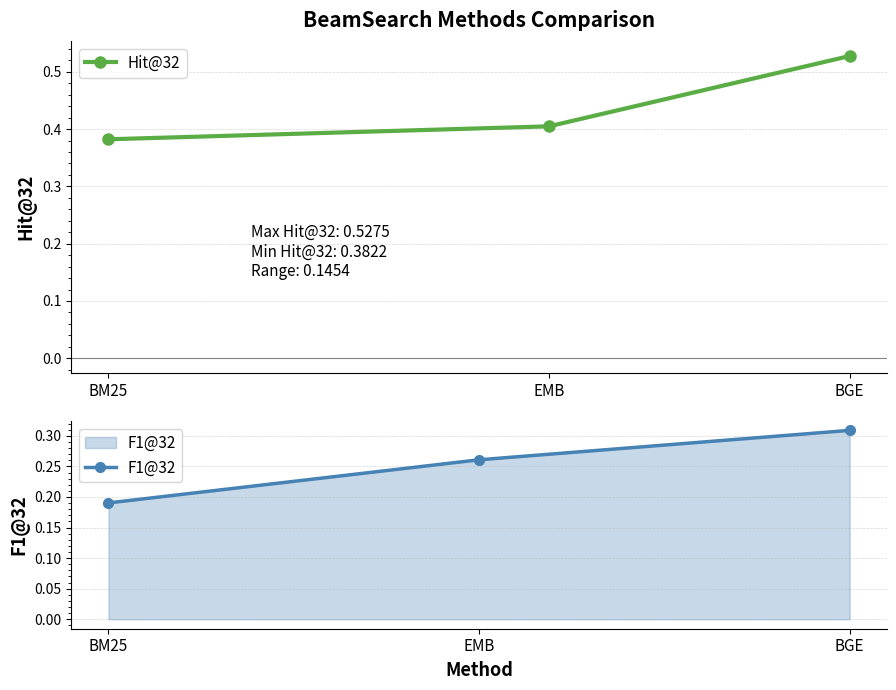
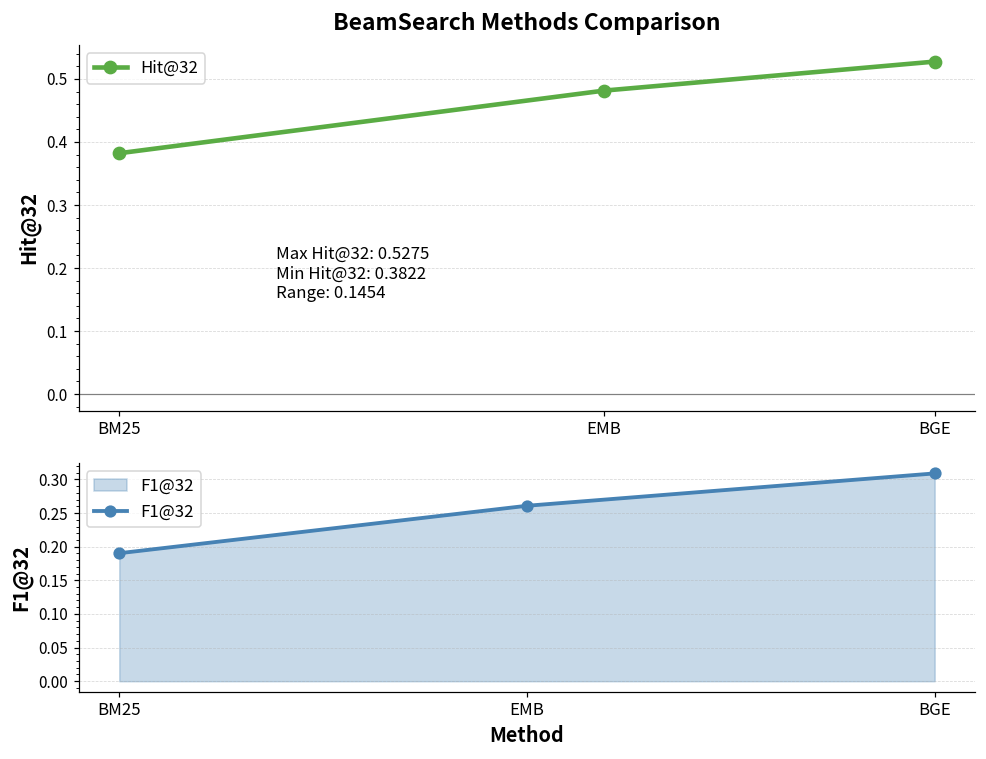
  {
    "BeamSearch Methods Comparison": {
      "BM25": 0.38,
-     "EMB": 0.40,
+     "EMB": 0.48,
      "BGE": 0.53
    }
  }
